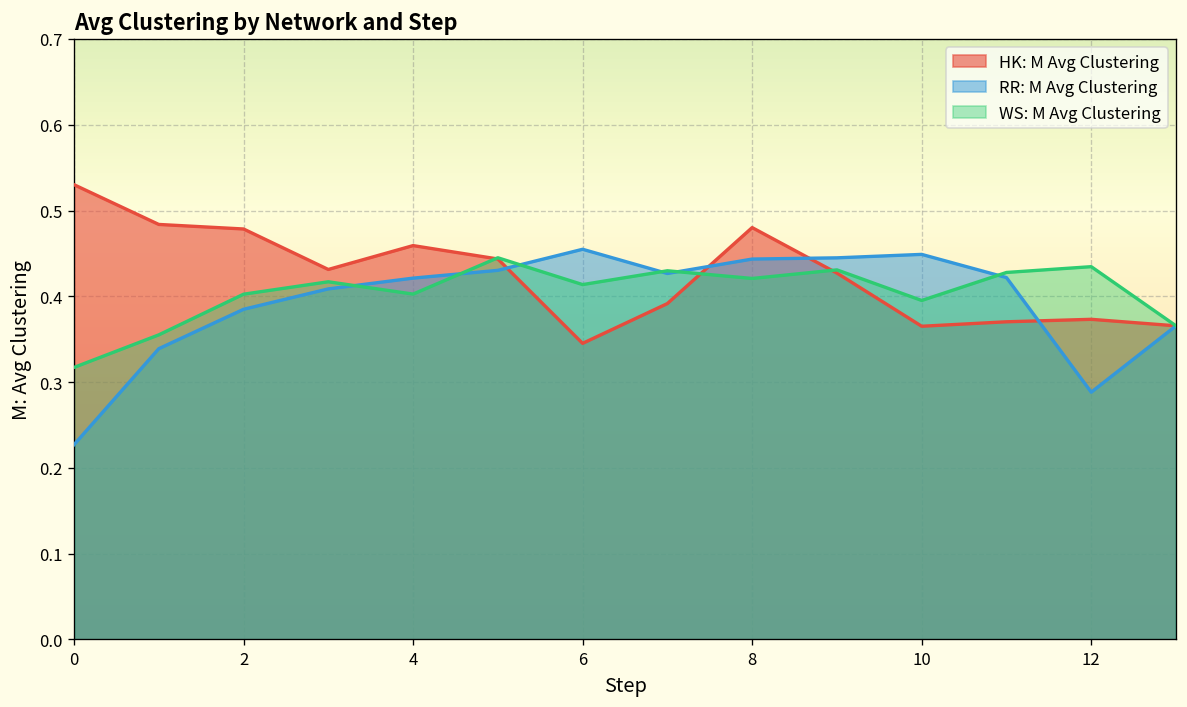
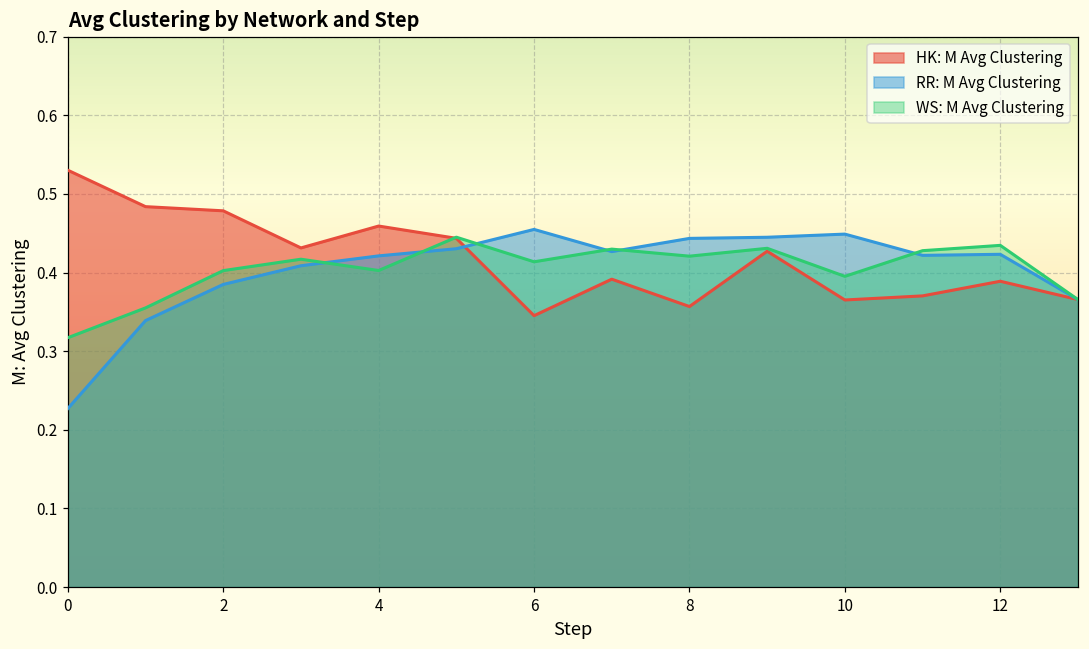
  {
    "HK: M Avg Clustering": {
      "0": 0.53,
      "2": 0.48,
      "4": 0.46,
      "6": 0.35,
-     "8": 0.48,
+     "8": 0.36,
      "10": 0.37,
-     "12": 0.37
+     "12": 0.39
    },
    "RR: M Avg Clustering": {
      "0": 0.23,
      "2": 0.38,
      "4": 0.42,
      "6": 0.45,
      "8": 0.44,
      "10": 0.45,
-     "12": 0.29
+     "12": 0.42
    },
    "WS: M Avg Clustering": {
      "0": 0.32,
      "2": 0.40,
      "4": 0.40,
      "6": 0.41,
      "8": 0.42,
      "10": 0.40,
      "12": 0.43
    }
  }
